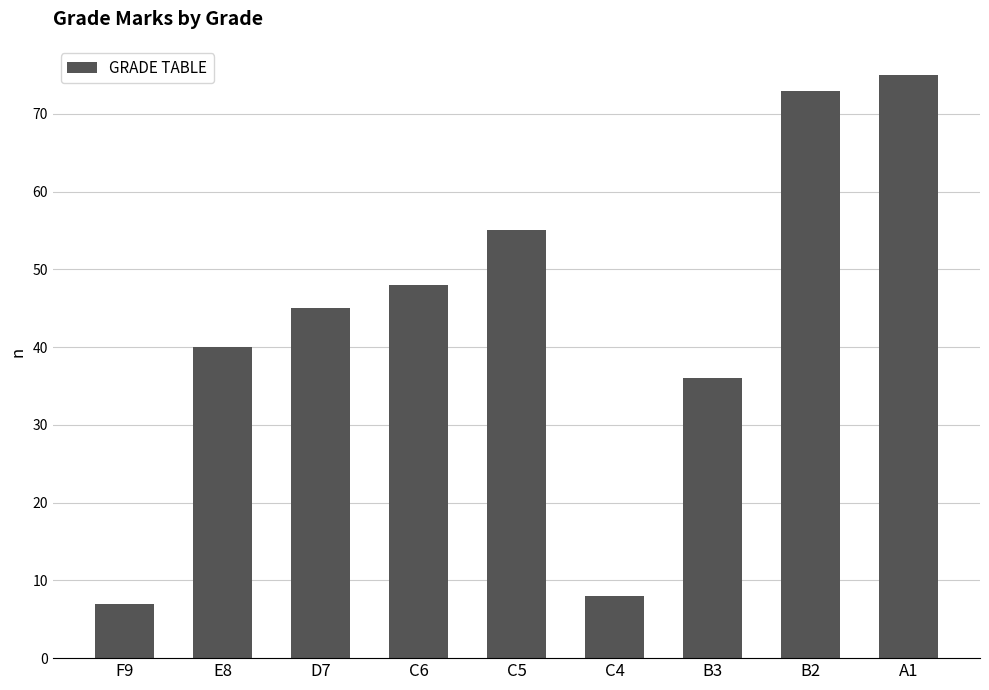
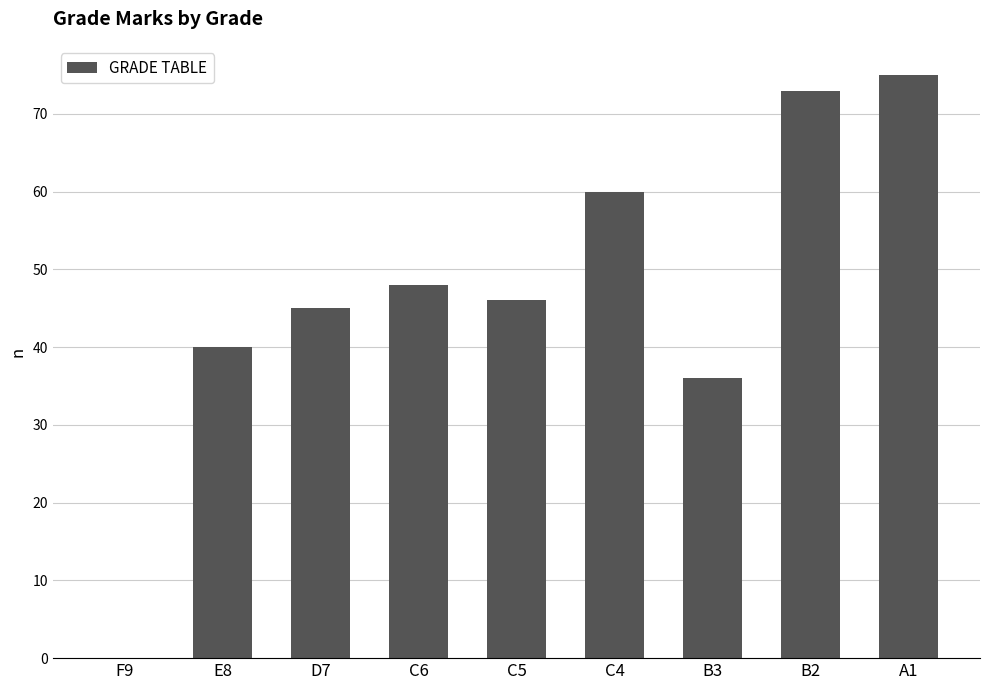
  {
-   "F9": 7,
+   "F9": 0,
    "E8": 40,
    "D7": 45,
    "C6": 48,
-   "C5": 55,
-   "C4": 8,
+   "C5": 46,
+   "C4": 60,
    "B3": 36,
    "B2": 73,
    "A1": 75
  }
